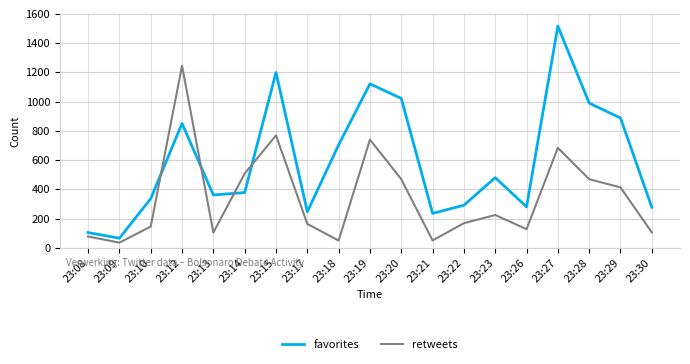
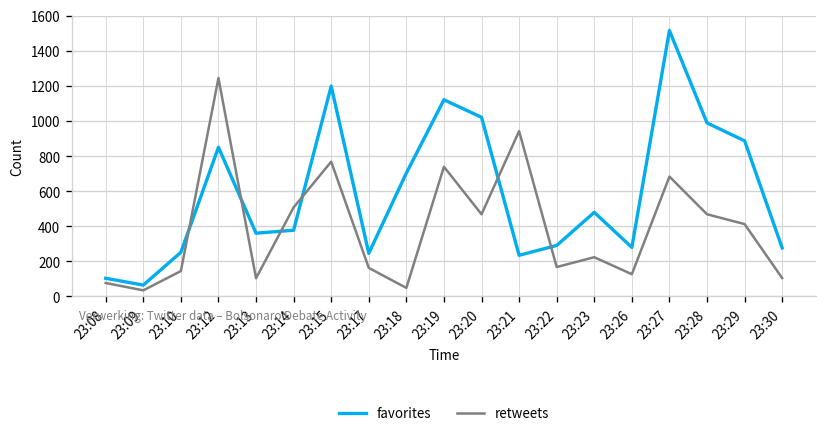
  {
    "favorites": {
      "23:08": 100,
      "23:09": 70,
-     "23:10": 340,
+     "23:10": 250,
      "23:12": 850,
      "23:13": 360,
      "23:14": 380,
      "23:15": 1200,
      "23:17": 250,
      "23:18": 700,
      "23:19": 1120,
      "23:20": 1020,
      "23:21": 240,
      "23:22": 290,
      "23:23": 480,
      "23:26": 280,
      "23:27": 1520,
      "23:28": 990,
      "23:29": 890,
      "23:30": 280
    },
    "retweets": {
      "23:08": 80,
      "23:09": 40,
      "23:10": 150,
      "23:12": 1250,
      "23:13": 100,
      "23:14": 510,
      "23:15": 770,
      "23:17": 160,
      "23:18": 50,
      "23:19": 740,
      "23:20": 470,
-     "23:21": 50,
+     "23:21": 940,
      "23:22": 170,
      "23:23": 220,
      "23:26": 130,
      "23:27": 680,
      "23:28": 470,
      "23:29": 410,
      "23:30": 110
    }
  }
